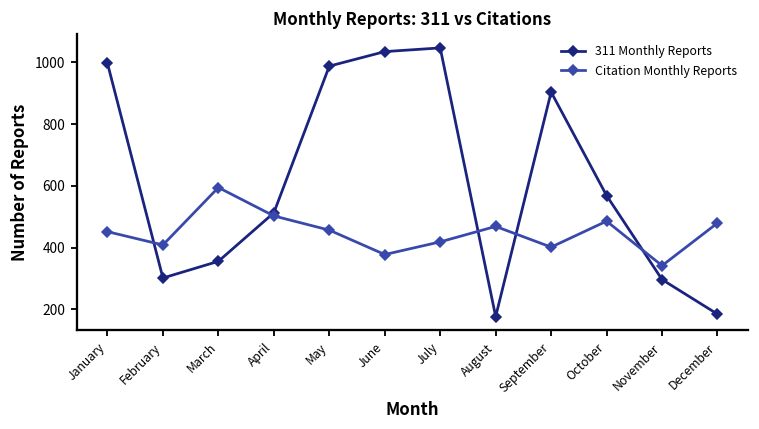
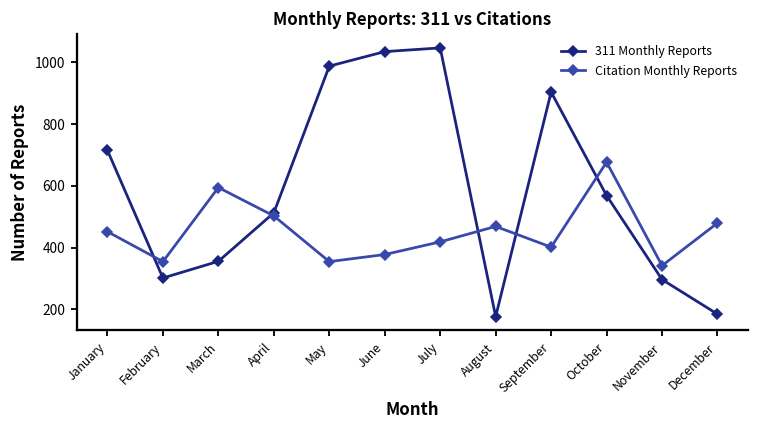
  {
    "311 Monthly Reports": {
-     "January": 1000,
+     "January": 720,
      "February": 300,
      "March": 360,
      "April": 510,
      "May": 990,
      "June": 1040,
      "July": 1050,
      "August": 180,
      "September": 900,
      "October": 570,
      "November": 300,
      "December": 190
    },
    "Citation Monthly Reports": {
      "January": 450,
-     "February": 410,
+     "February": 360,
      "March": 600,
      "April": 500,
-     "May": 460,
+     "May": 360,
      "June": 380,
      "July": 420,
      "August": 470,
      "September": 400,
-     "October": 490,
+     "October": 680,
      "November": 340,
      "December": 480
    }
  }
